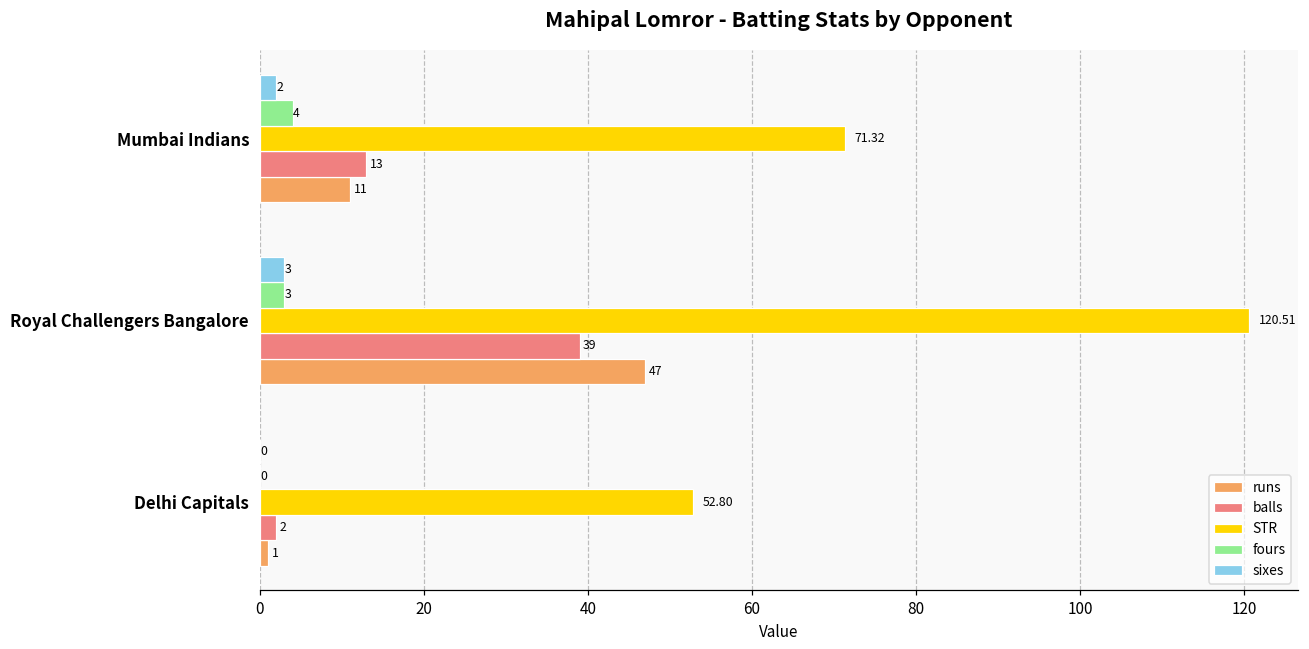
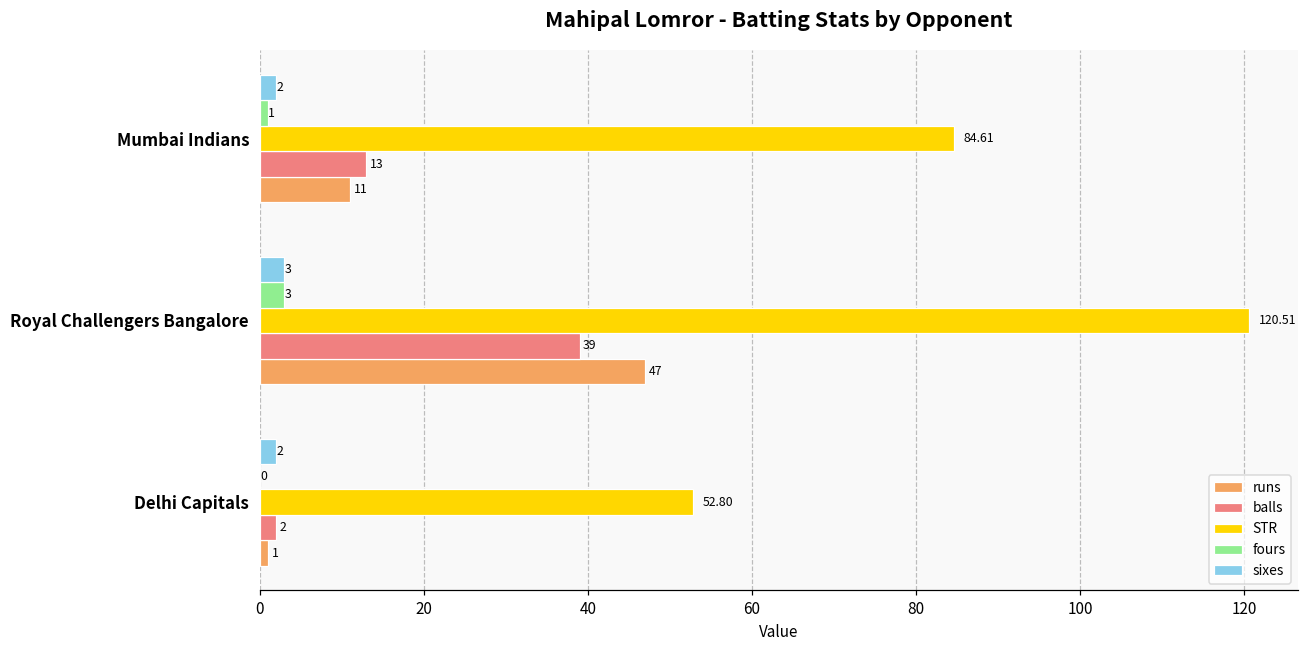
  {
    "STR": {
-     "Mumbai Indians": 71.32,
+     "Mumbai Indians": 84.61,
      "Royal Challengers Bangalore": 120.51,
      "Delhi Capitals": 52.80
    },
    "fours": {
-     "Mumbai Indians": 4,
+     "Mumbai Indians": 1,
      "Royal Challengers Bangalore": 3,
      "Delhi Capitals": 0
    },
    "sixes": {
      "Mumbai Indians": 2,
      "Royal Challengers Bangalore": 3,
-     "Delhi Capitals": 0
+     "Delhi Capitals": 2
    }
  }
